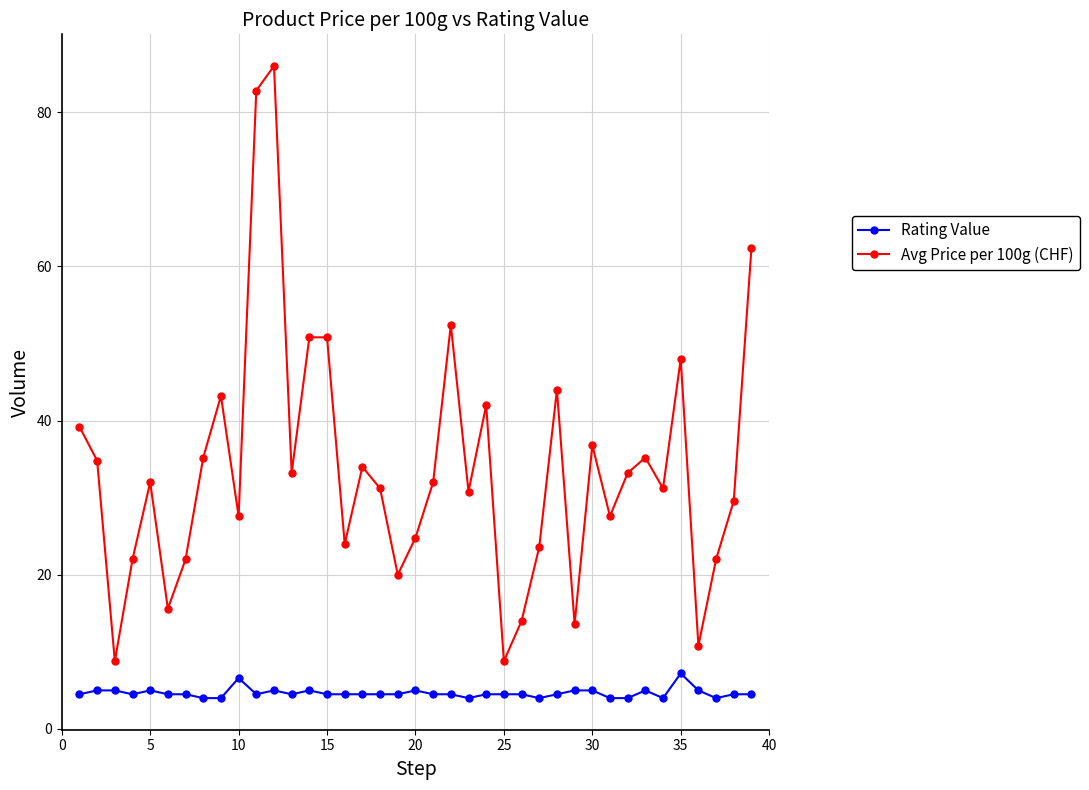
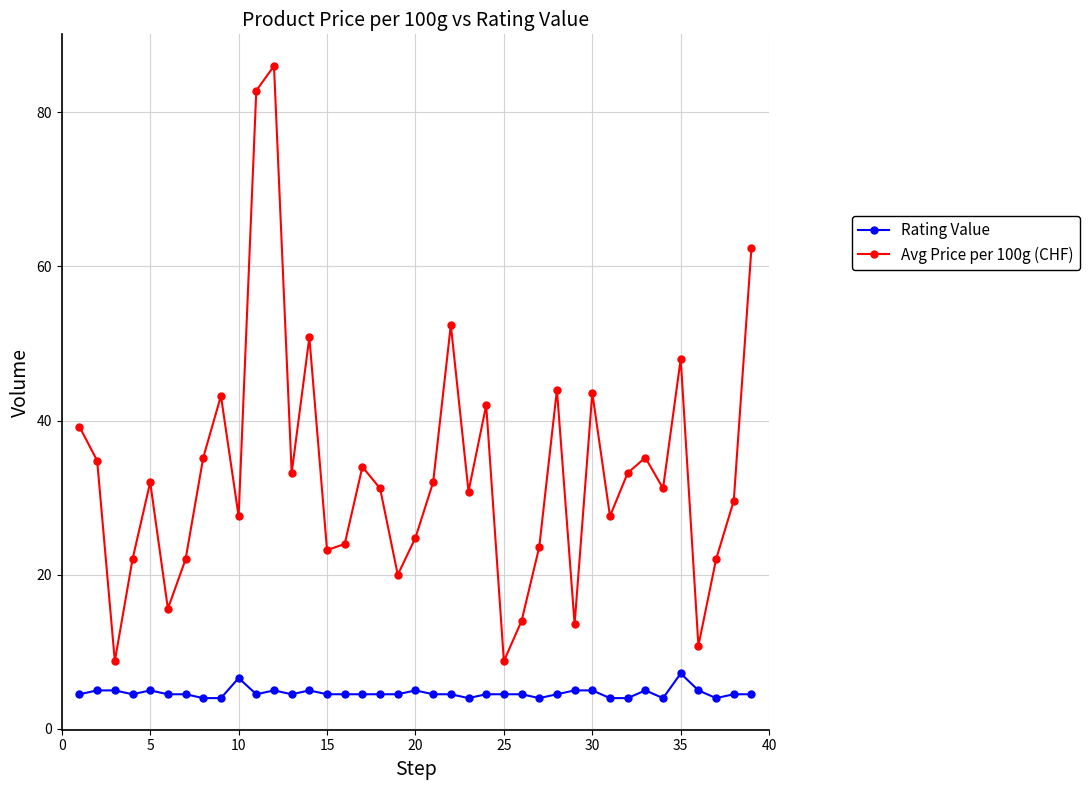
  {
    "Rating Value": {
      "5": 5,
      "10": 7,
      "15": 5,
      "20": 5,
      "25": 5,
      "30": 5,
      "35": 7
    },
    "Avg Price per 100g (CHF)": {
      "5": 32,
      "10": 28,
-     "15": 51,
+     "15": 23,
      "20": 25,
      "25": 9,
-     "30": 37,
+     "30": 44,
      "35": 48
    }
  }
